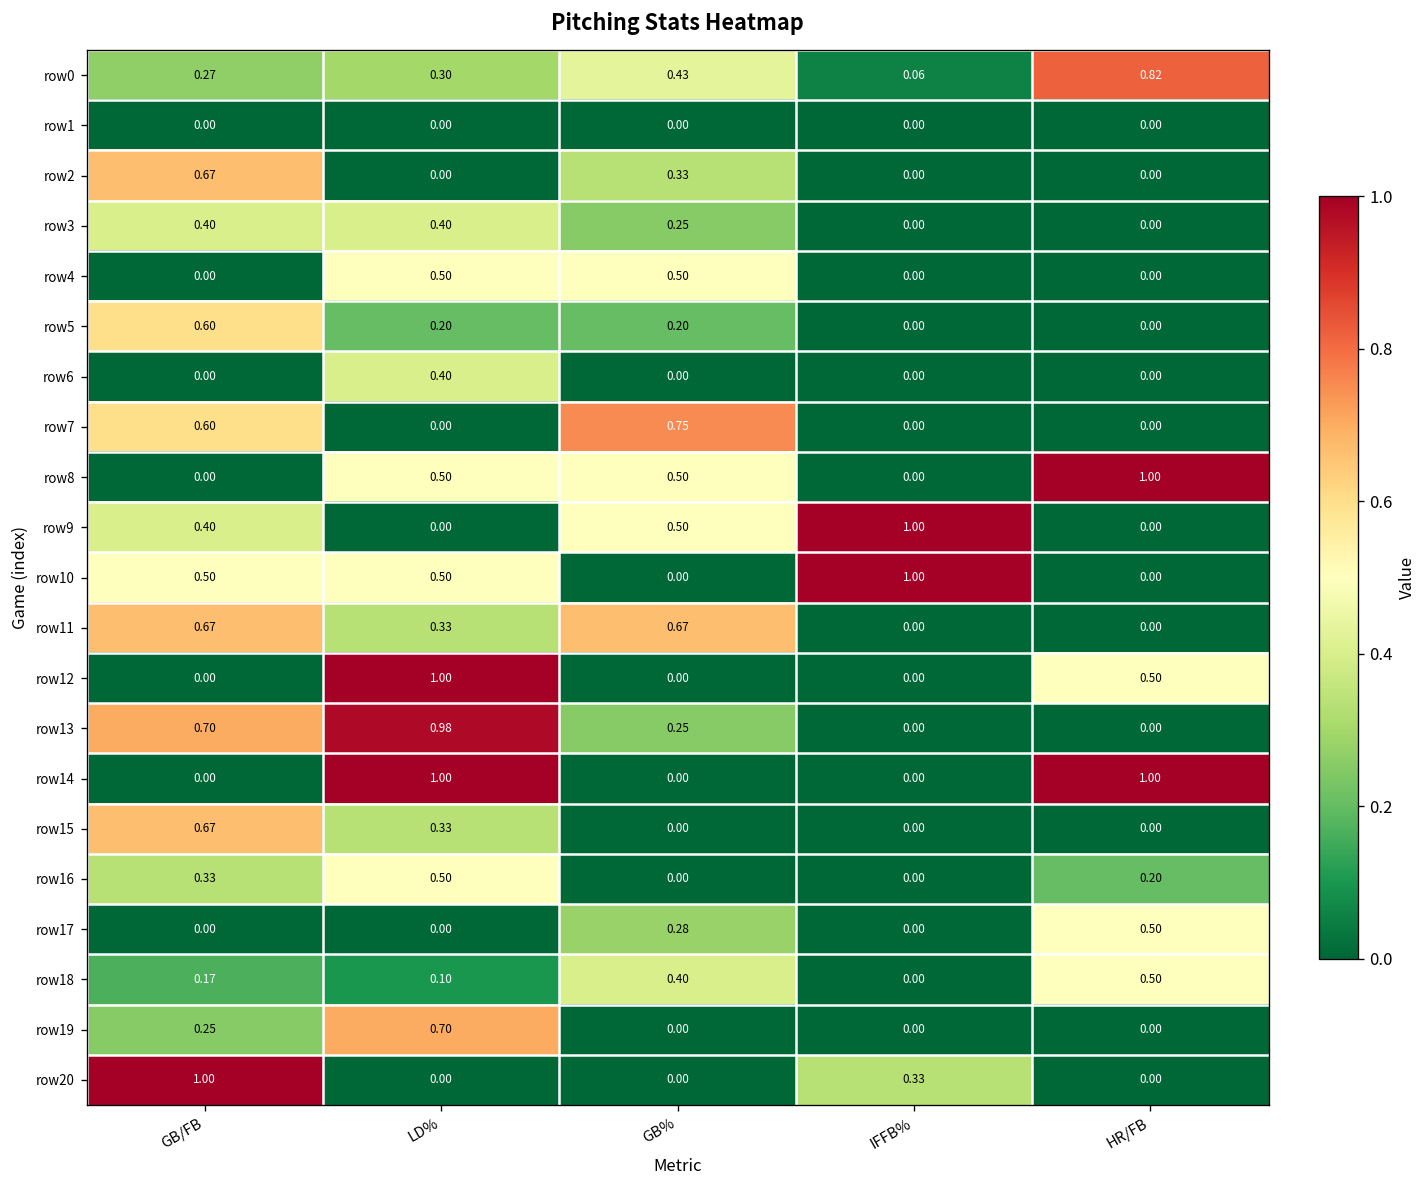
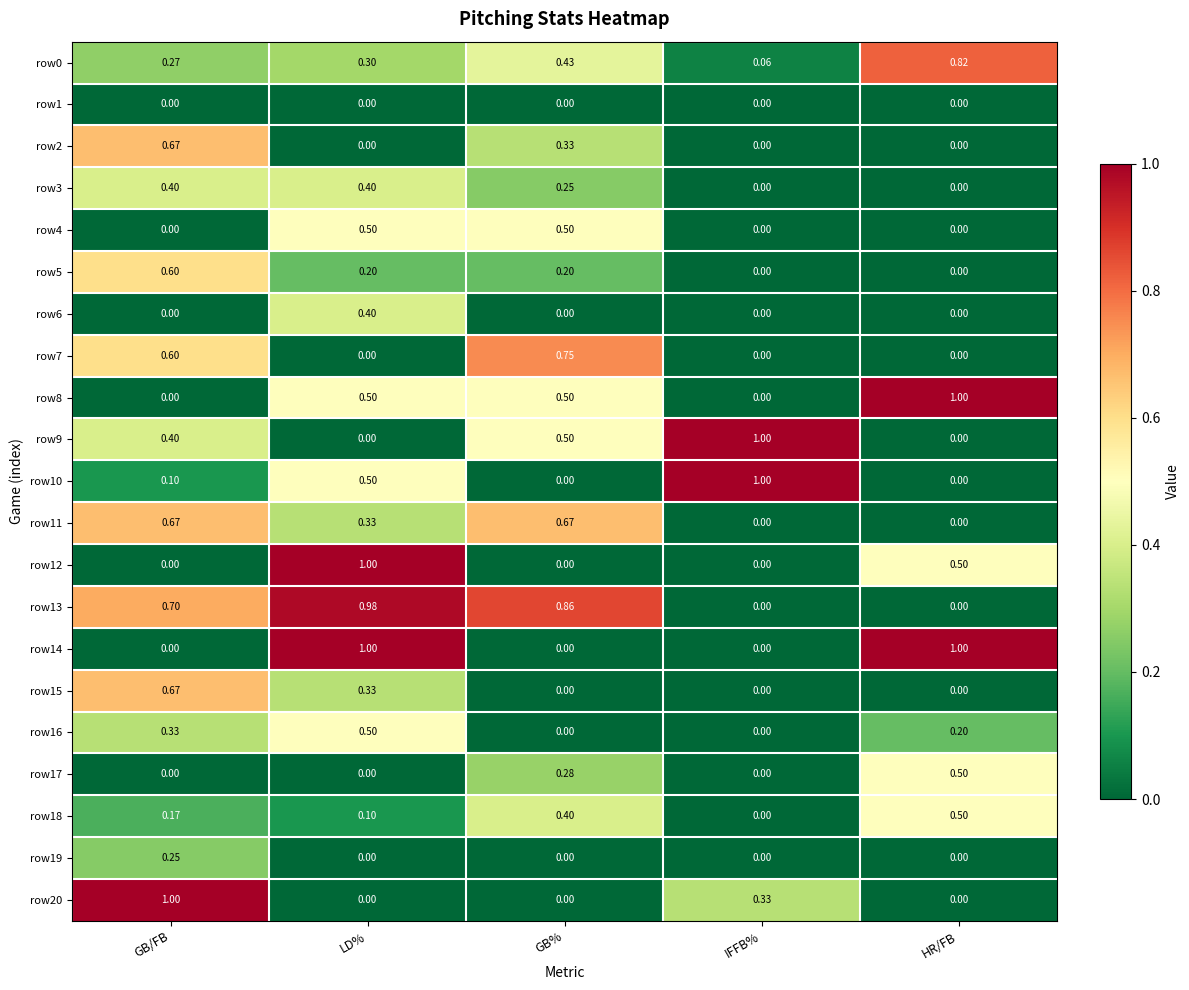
  {
    "row0": {
      "GB/FB": 0.27,
      "LD%": 0.30,
      "GB%": 0.43,
      "IFFB%": 0.06,
      "HR/FB": 0.82
    },
    "row1": {
      "GB/FB": 0.00,
      "LD%": 0.00,
      "GB%": 0.00,
      "IFFB%": 0.00,
      "HR/FB": 0.00
    },
    "row2": {
      "GB/FB": 0.67,
      "LD%": 0.00,
      "GB%": 0.33,
      "IFFB%": 0.00,
      "HR/FB": 0.00
    },
    "row3": {
      "GB/FB": 0.40,
      "LD%": 0.40,
      "GB%": 0.25,
      "IFFB%": 0.00,
      "HR/FB": 0.00
    },
    "row4": {
      "GB/FB": 0.00,
      "LD%": 0.50,
      "GB%": 0.50,
      "IFFB%": 0.00,
      "HR/FB": 0.00
    },
    "row5": {
      "GB/FB": 0.60,
      "LD%": 0.20,
      "GB%": 0.20,
      "IFFB%": 0.00,
      "HR/FB": 0.00
    },
    "row6": {
      "GB/FB": 0.00,
      "LD%": 0.40,
      "GB%": 0.00,
      "IFFB%": 0.00,
      "HR/FB": 0.00
    },
    "row7": {
      "GB/FB": 0.60,
      "LD%": 0.00,
      "GB%": 0.75,
      "IFFB%": 0.00,
      "HR/FB": 0.00
    },
    "row8": {
      "GB/FB": 0.00,
      "LD%": 0.50,
      "GB%": 0.50,
      "IFFB%": 0.00,
      "HR/FB": 1.00
    },
    "row9": {
      "GB/FB": 0.40,
      "LD%": 0.00,
      "GB%": 0.50,
      "IFFB%": 1.00,
      "HR/FB": 0.00
    },
    "row10": {
-     "GB/FB": 0.50,
+     "GB/FB": 0.10,
      "LD%": 0.50,
      "GB%": 0.00,
      "IFFB%": 1.00,
      "HR/FB": 0.00
    },
    "row11": {
      "GB/FB": 0.67,
      "LD%": 0.33,
      "GB%": 0.67,
      "IFFB%": 0.00,
      "HR/FB": 0.00
    },
    "row12": {
      "GB/FB": 0.00,
      "LD%": 1.00,
      "GB%": 0.00,
      "IFFB%": 0.00,
      "HR/FB": 0.50
    },
    "row13": {
      "GB/FB": 0.70,
      "LD%": 0.98,
-     "GB%": 0.25,
+     "GB%": 0.86,
      "IFFB%": 0.00,
      "HR/FB": 0.00
    },
    "row14": {
      "GB/FB": 0.00,
      "LD%": 1.00,
      "GB%": 0.00,
      "IFFB%": 0.00,
      "HR/FB": 1.00
    },
    "row15": {
      "GB/FB": 0.67,
      "LD%": 0.33,
      "GB%": 0.00,
      "IFFB%": 0.00,
      "HR/FB": 0.00
    },
    "row16": {
      "GB/FB": 0.33,
      "LD%": 0.50,
      "GB%": 0.00,
      "IFFB%": 0.00,
      "HR/FB": 0.20
    },
    "row17": {
      "GB/FB": 0.00,
      "LD%": 0.00,
      "GB%": 0.28,
      "IFFB%": 0.00,
      "HR/FB": 0.50
    },
    "row18": {
      "GB/FB": 0.17,
      "LD%": 0.10,
      "GB%": 0.40,
      "IFFB%": 0.00,
      "HR/FB": 0.50
    },
    "row19": {
      "GB/FB": 0.25,
-     "LD%": 0.70,
+     "LD%": 0.00,
      "GB%": 0.00,
      "IFFB%": 0.00,
      "HR/FB": 0.00
    },
    "row20": {
      "GB/FB": 1.00,
      "LD%": 0.00,
      "GB%": 0.00,
      "IFFB%": 0.33,
      "HR/FB": 0.00
    }
  }
